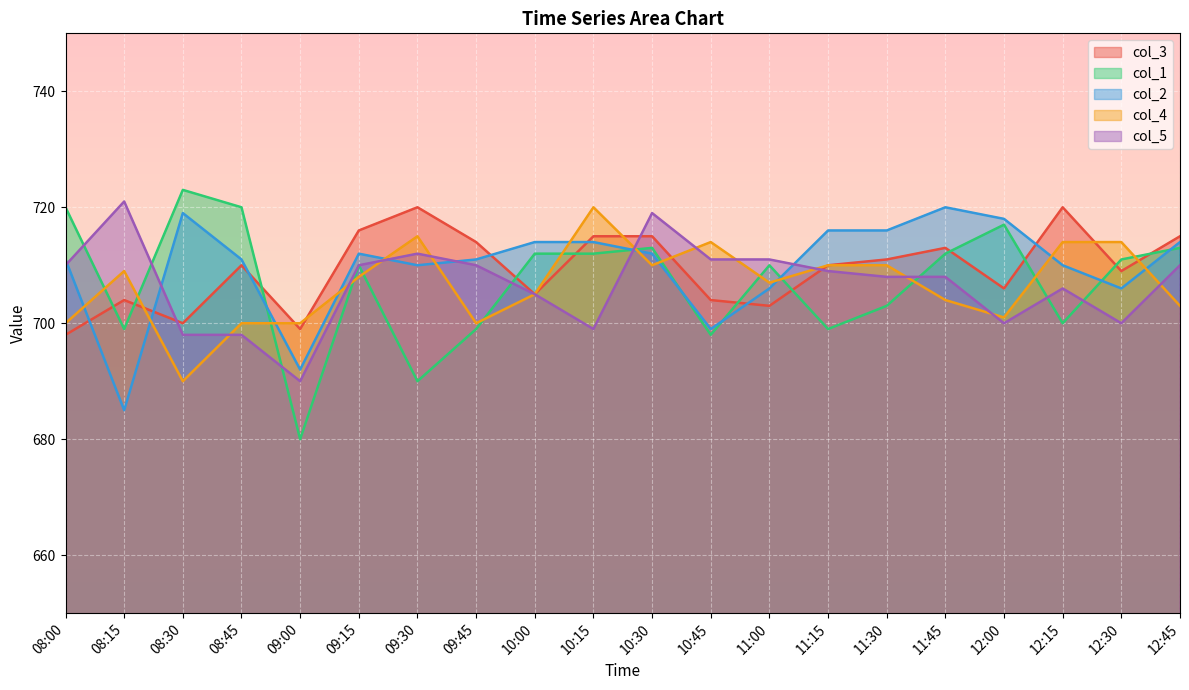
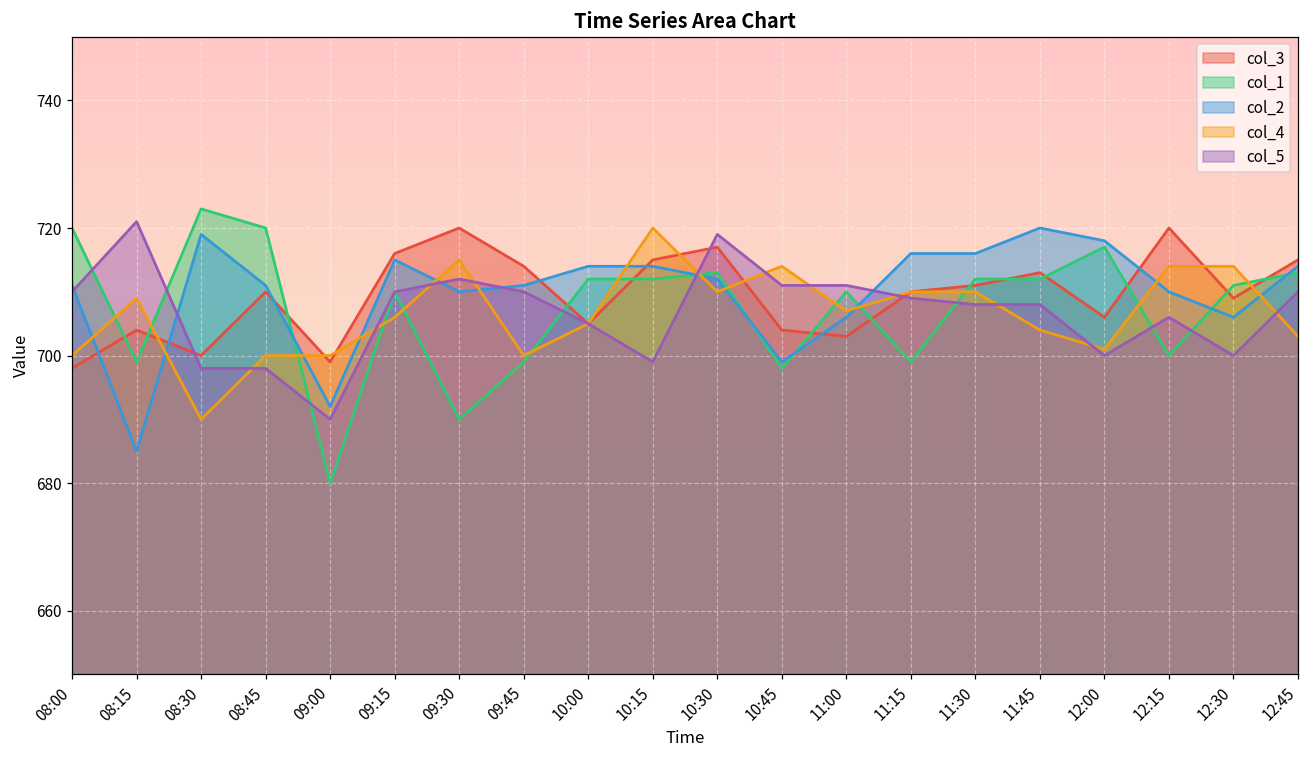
  {
    "col_3": {
      "08:00": 698,
      "08:15": 704,
      "08:30": 700,
      "08:45": 710,
      "09:00": 699,
      "09:15": 716,
      "09:30": 720,
      "09:45": 714,
      "10:15": 715,
-     "10:30": 715,
+     "10:30": 717,
      "10:45": 704,
      "11:00": 703,
      "11:30": 711,
      "11:45": 713,
      "12:00": 706,
      "12:15": 720,
      "12:30": 709,
      "12:45": 715
    },
    "col_1": {
      "08:00": 720,
      "08:15": 699,
      "08:30": 723,
      "08:45": 720,
      "09:00": 680,
      "09:30": 690,
      "09:45": 699,
      "10:00": 712,
      "10:15": 712,
      "10:30": 713,
      "10:45": 698,
      "11:00": 710,
      "11:15": 699,
-     "11:30": 703,
+     "11:30": 712,
      "11:45": 712,
      "12:00": 717,
      "12:15": 700,
      "12:30": 711,
      "12:45": 713
    },
    "col_2": {
      "08:00": 711,
      "08:15": 685,
      "08:30": 719,
      "08:45": 711,
      "09:00": 692,
-     "09:15": 712,
+     "09:15": 715,
      "09:30": 710,
      "09:45": 711,
      "10:00": 714,
      "10:15": 714,
      "10:30": 712,
      "10:45": 699,
      "11:00": 706,
      "11:15": 716,
      "11:30": 716,
      "11:45": 720,
      "12:00": 718,
      "12:15": 710,
      "12:30": 706,
      "12:45": 714
    },
    "col_4": {
      "08:00": 700,
      "08:15": 709,
      "08:30": 690,
      "08:45": 700,
      "09:00": 700,
-     "09:15": 708,
+     "09:15": 706,
      "09:30": 715,
      "09:45": 700,
      "10:15": 720,
      "10:30": 710,
      "10:45": 714,
      "11:00": 707,
      "11:30": 710,
      "11:45": 704,
      "12:00": 701,
      "12:15": 714,
      "12:30": 714,
      "12:45": 703
    },
    "col_5": {
      "08:00": 710,
      "08:15": 721,
      "08:30": 698,
      "08:45": 698,
      "09:00": 690,
      "09:30": 712,
      "09:45": 710,
      "10:15": 699,
      "10:30": 719,
      "10:45": 711,
      "11:00": 711,
      "11:15": 709,
      "11:30": 708,
      "11:45": 708,
      "12:00": 700,
      "12:15": 706,
      "12:30": 700,
      "12:45": 710
    }
  }
